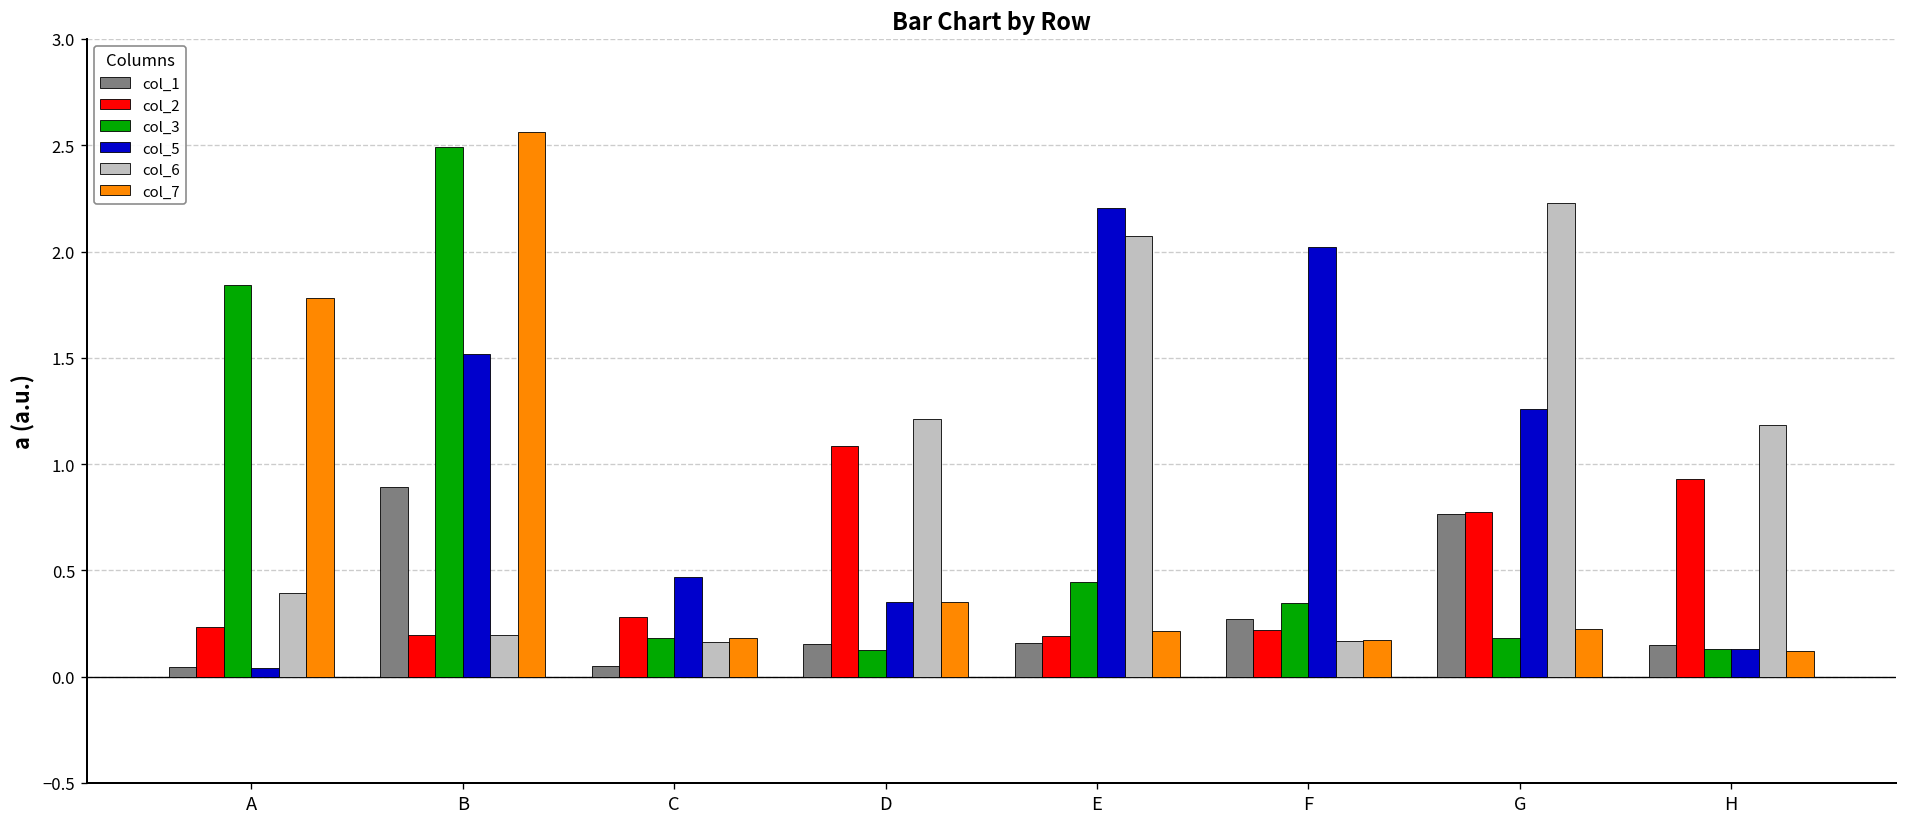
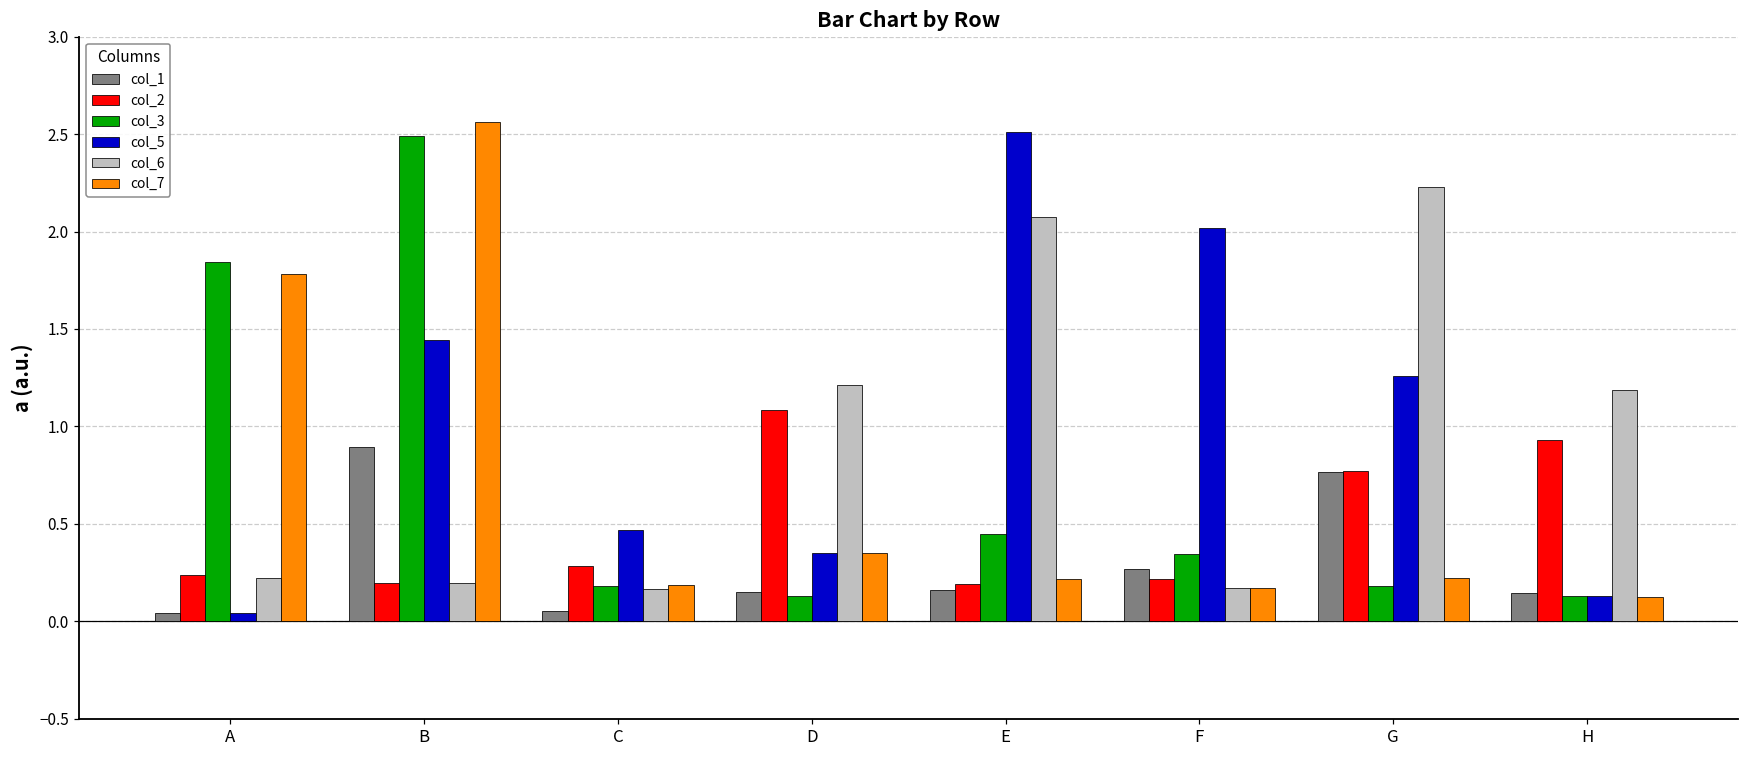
  {
    "col_1": {
      "A": 0.04,
      "B": 0.89,
      "C": 0.05,
      "D": 0.15,
      "E": 0.16,
      "F": 0.27,
      "G": 0.77,
      "H": 0.15
    },
    "col_2": {
      "A": 0.24,
      "B": 0.19,
      "C": 0.28,
      "D": 1.08,
      "E": 0.19,
      "F": 0.22,
      "G": 0.77,
      "H": 0.93
    },
    "col_3": {
      "A": 1.84,
      "B": 2.49,
      "C": 0.18,
      "D": 0.13,
      "E": 0.45,
      "F": 0.35,
      "G": 0.18,
      "H": 0.13
    },
    "col_5": {
      "A": 0.04,
-     "B": 1.52,
+     "B": 1.44,
      "C": 0.47,
      "D": 0.35,
-     "E": 2.21,
+     "E": 2.51,
      "F": 2.02,
      "G": 1.26,
      "H": 0.13
    },
    "col_6": {
-     "A": 0.40,
+     "A": 0.22,
      "B": 0.19,
      "C": 0.16,
      "D": 1.21,
      "E": 2.07,
      "F": 0.17,
      "G": 2.23,
      "H": 1.19
    },
    "col_7": {
      "A": 1.78,
      "B": 2.56,
      "C": 0.18,
      "D": 0.35,
      "E": 0.22,
      "F": 0.17,
      "G": 0.22,
      "H": 0.12
    }
  }
